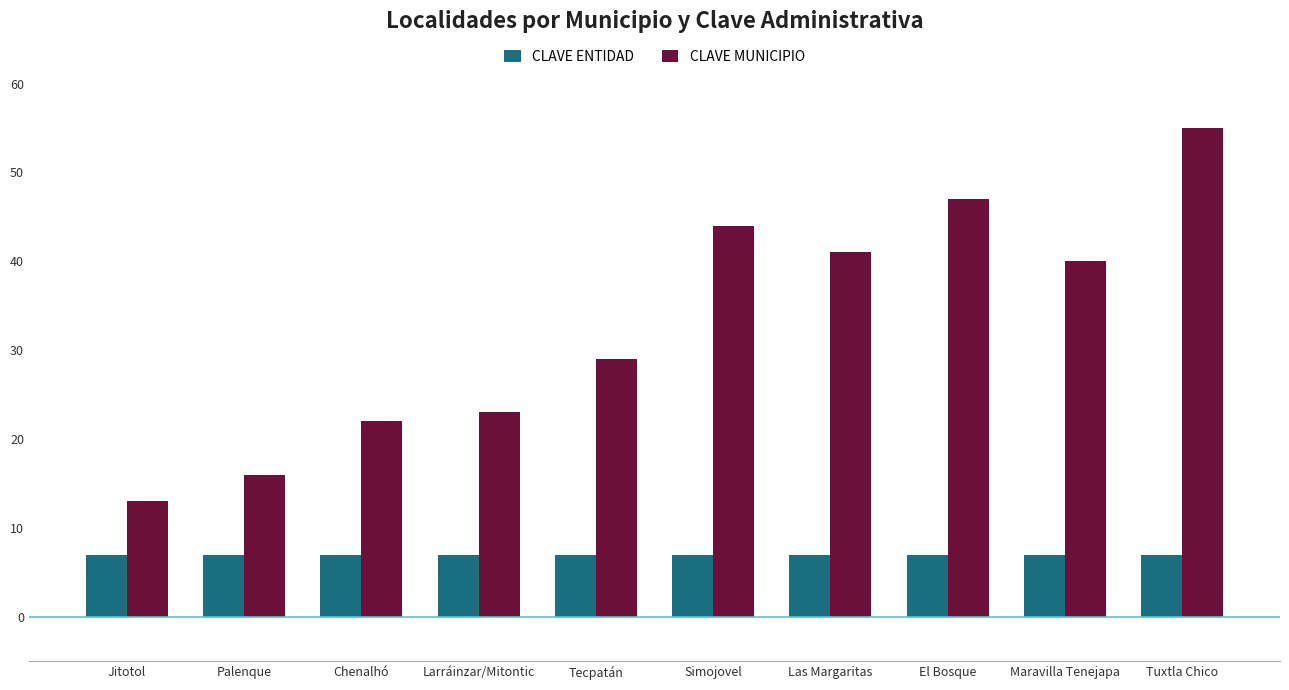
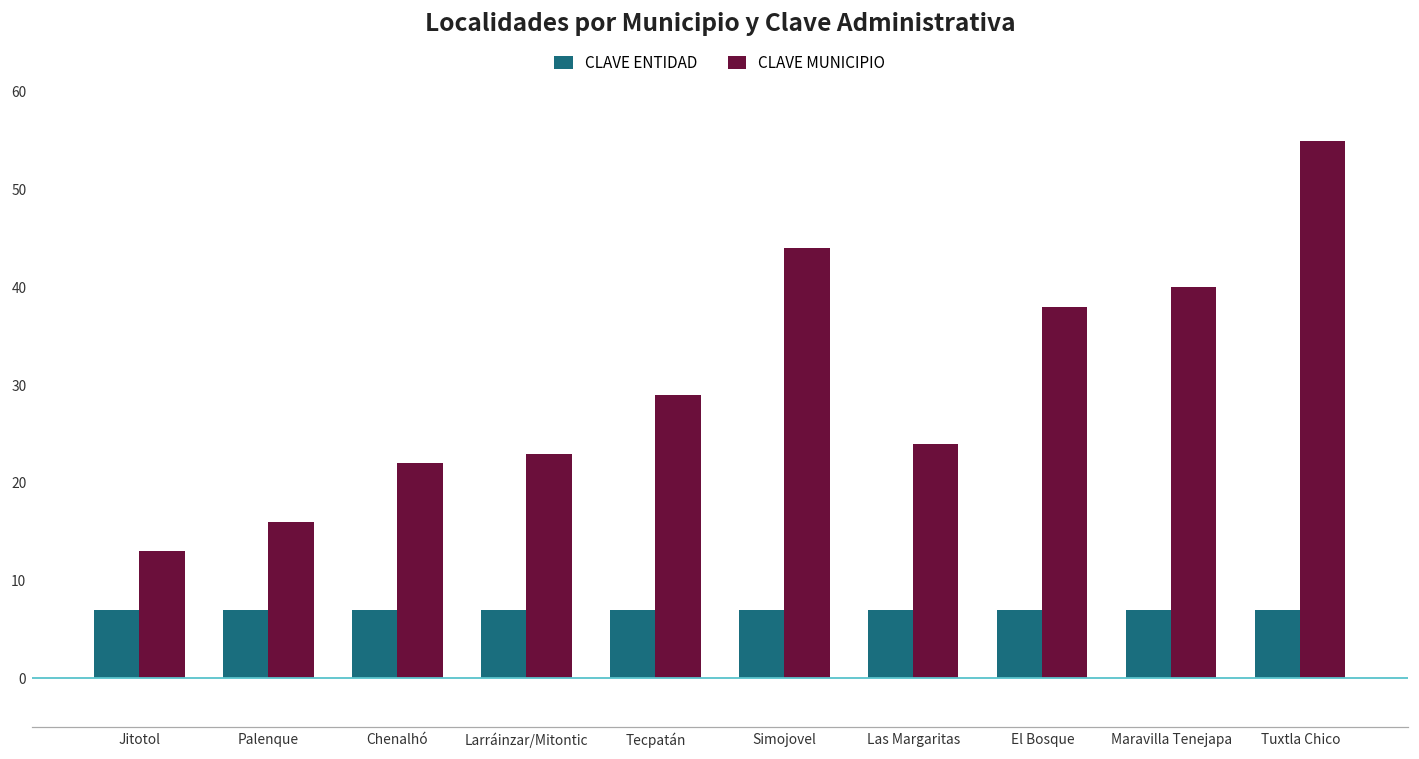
  {
    "CLAVE ENTIDAD": {
      "Jitotol": 7,
      "Palenque": 7,
      "Chenalhó": 7,
      "Larráinzar/Mitontic": 7,
      "Tecpatán": 7,
      "Simojovel": 7,
      "Las Margaritas": 7,
      "El Bosque": 7,
      "Maravilla Tenejapa": 7,
      "Tuxtla Chico": 7
    },
    "CLAVE MUNICIPIO": {
      "Jitotol": 13,
      "Palenque": 16,
      "Chenalhó": 22,
      "Larráinzar/Mitontic": 23,
      "Tecpatán": 29,
      "Simojovel": 44,
-     "Las Margaritas": 41,
-     "El Bosque": 47,
+     "Las Margaritas": 24,
+     "El Bosque": 38,
      "Maravilla Tenejapa": 40,
      "Tuxtla Chico": 55
    }
  }
